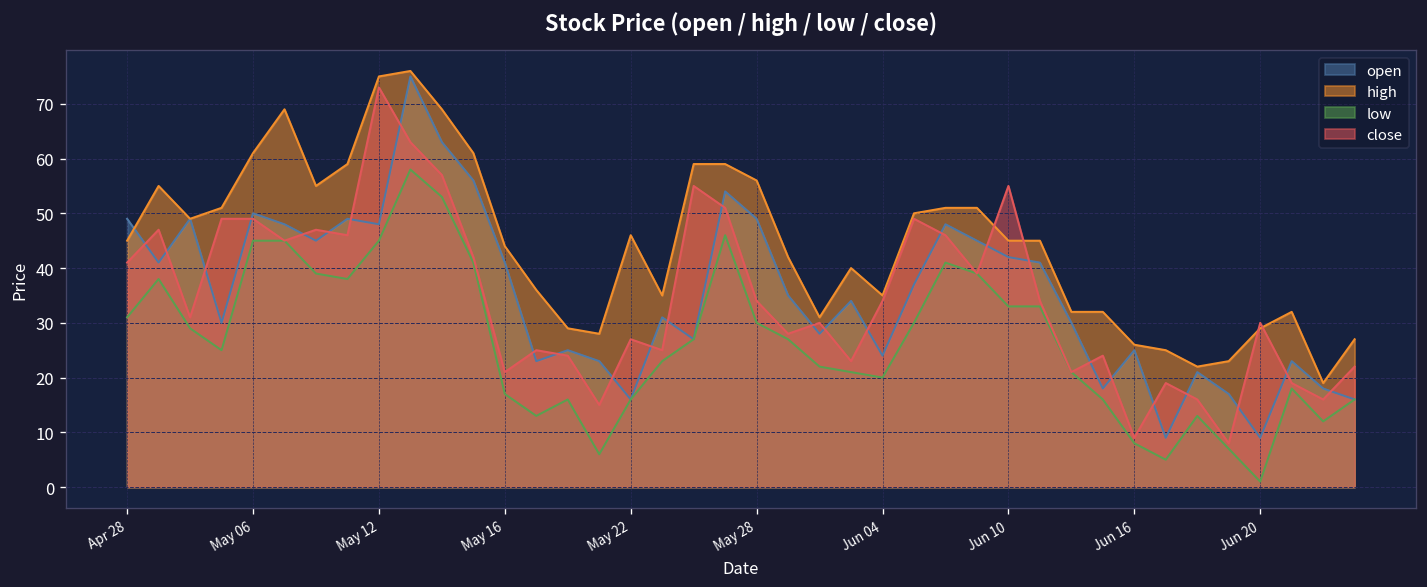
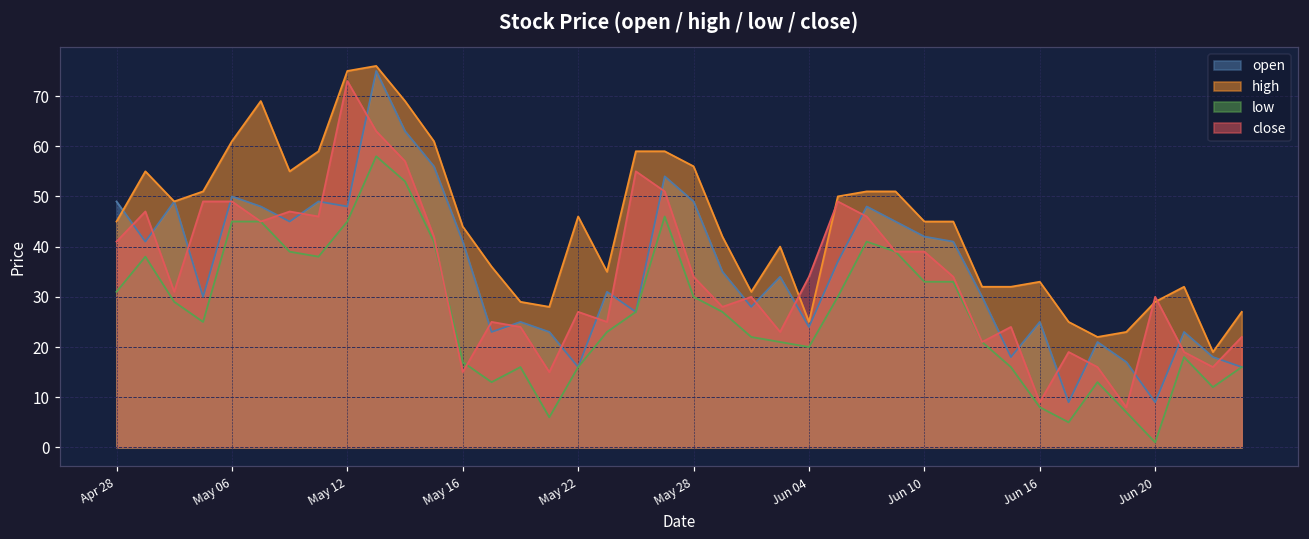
  {
    "open": {
      "Apr 28": 49,
      "May 06": 50,
      "May 12": 48,
      "May 16": 41,
      "May 28": 49,
      "Jun 04": 24,
      "Jun 10": 42,
      "Jun 16": 25,
      "Jun 20": 9
    },
    "high": {
      "Apr 28": 45,
      "May 06": 61,
      "May 12": 75,
      "May 16": 44,
      "May 22": 46,
      "May 28": 56,
-     "Jun 04": 35,
+     "Jun 04": 25,
      "Jun 10": 45,
-     "Jun 16": 26,
+     "Jun 16": 33,
      "Jun 20": 29
    },
    "low": {
      "Apr 28": 31,
      "May 06": 45,
      "May 12": 45,
      "May 16": 17,
      "May 28": 30,
      "Jun 04": 20,
      "Jun 10": 33,
      "Jun 16": 8,
      "Jun 20": 1
    },
    "close": {
      "Apr 28": 41,
      "May 06": 49,
      "May 12": 73,
-     "May 16": 21,
+     "May 16": 15,
      "May 22": 27,
      "May 28": 34,
      "Jun 04": 34,
-     "Jun 10": 55,
+     "Jun 10": 39,
      "Jun 16": 9,
      "Jun 20": 30
    }
  }
